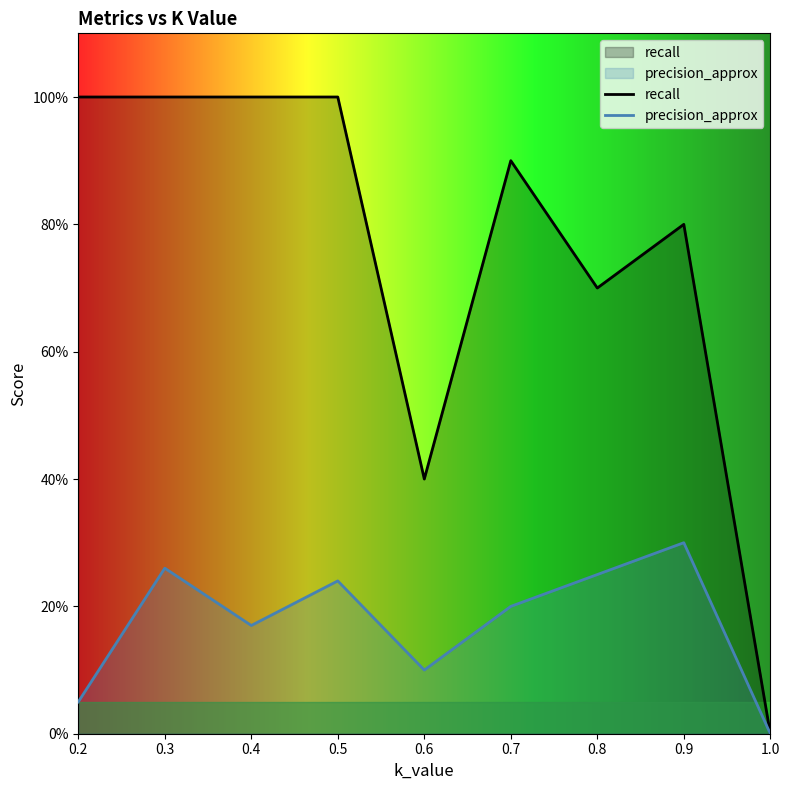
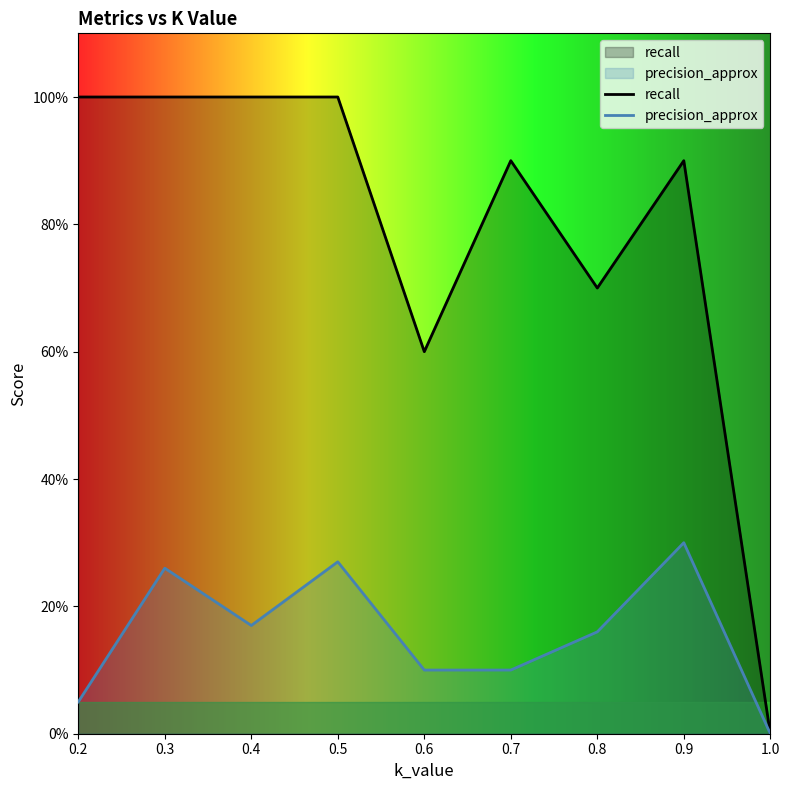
  {
    "recall": {
      "0.2": "100%",
      "0.3": "100%",
      "0.4": "100%",
      "0.5": "100%",
-     "0.6": "40%",
+     "0.6": "60%",
      "0.7": "90%",
      "0.8": "70%",
-     "0.9": "80%"
+     "0.9": "90%"
    },
    "precision_approx": {
      "0.3": "26%",
      "0.4": "17%",
-     "0.5": "24%",
+     "0.5": "27%",
      "0.6": "10%",
-     "0.7": "20%",
-     "0.8": "25%",
+     "0.7": "10%",
+     "0.8": "16%",
      "0.9": "30%"
    }
  }
